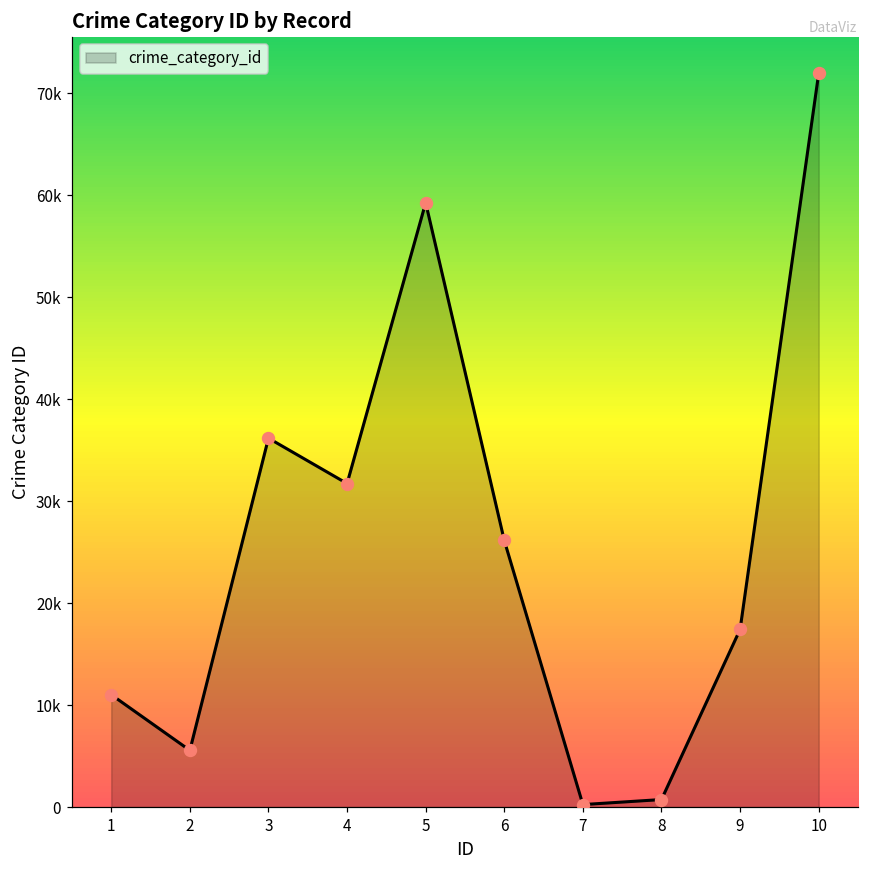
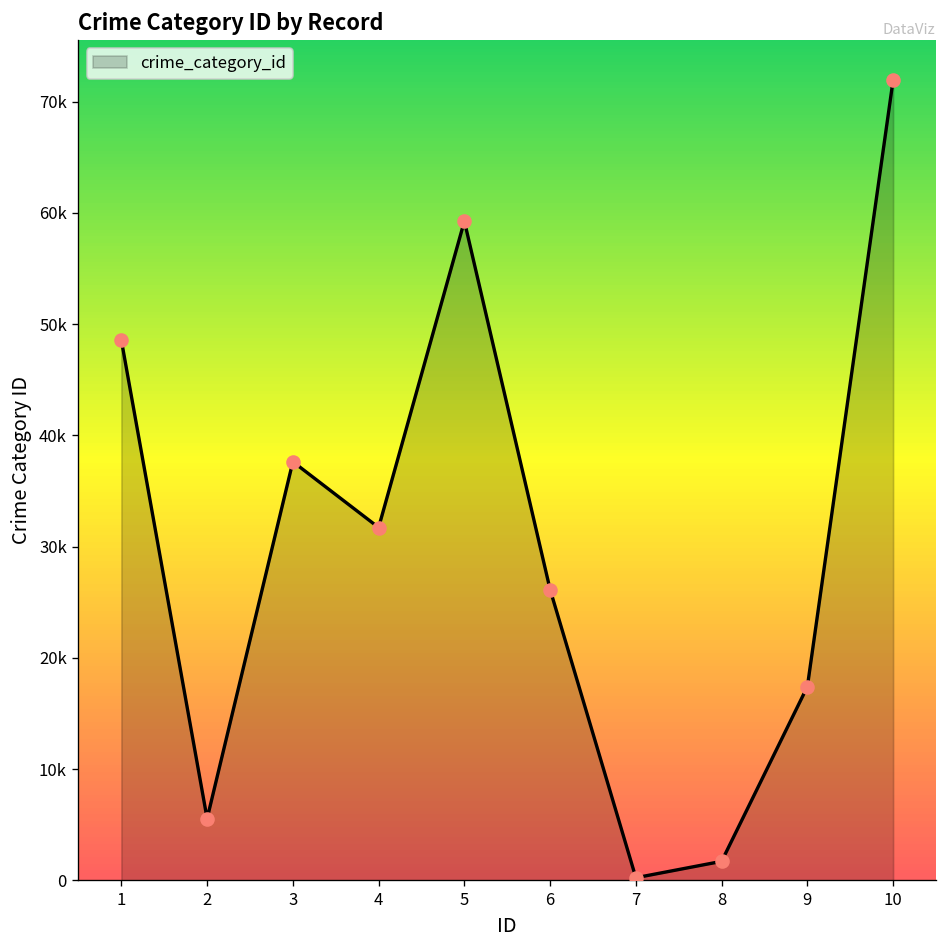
  {
-   "1": 11000,
+   "1": 49000,
    "2": 6000,
-   "3": 36000,
+   "3": 38000,
    "4": 32000,
    "5": 59000,
    "6": 26000,
    "7": 0,
-   "8": 1000,
+   "8": 2000,
    "9": 17000,
    "10": 72000
  }
